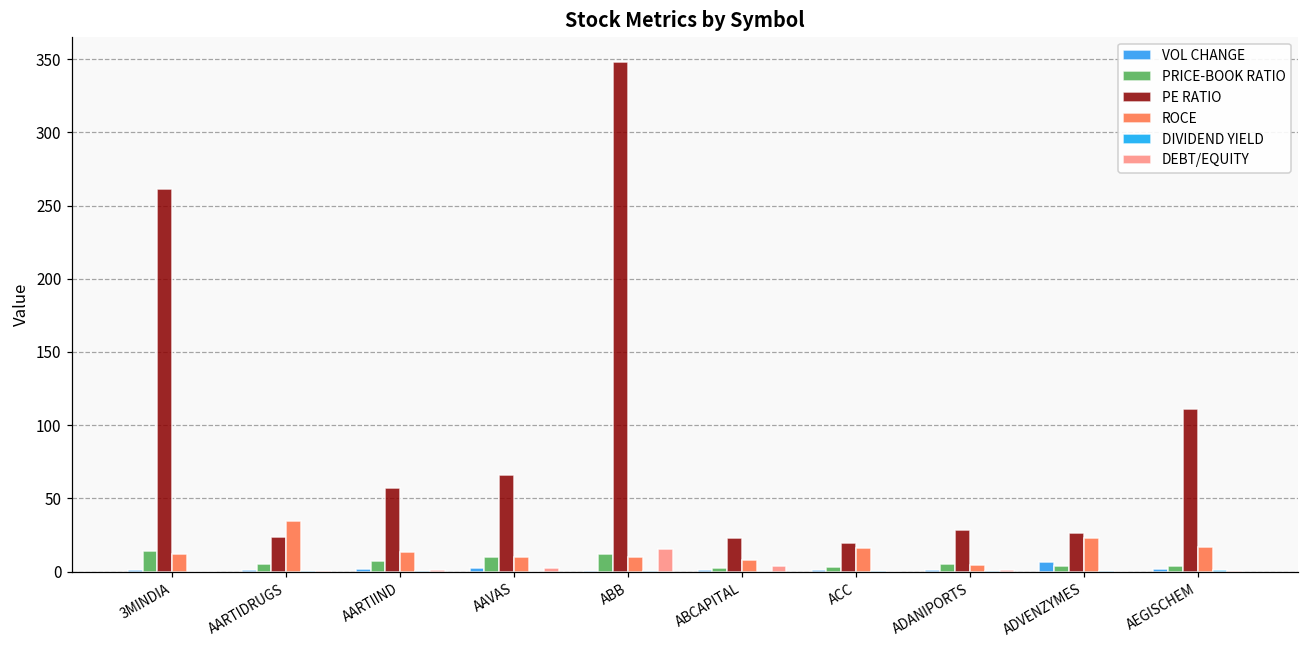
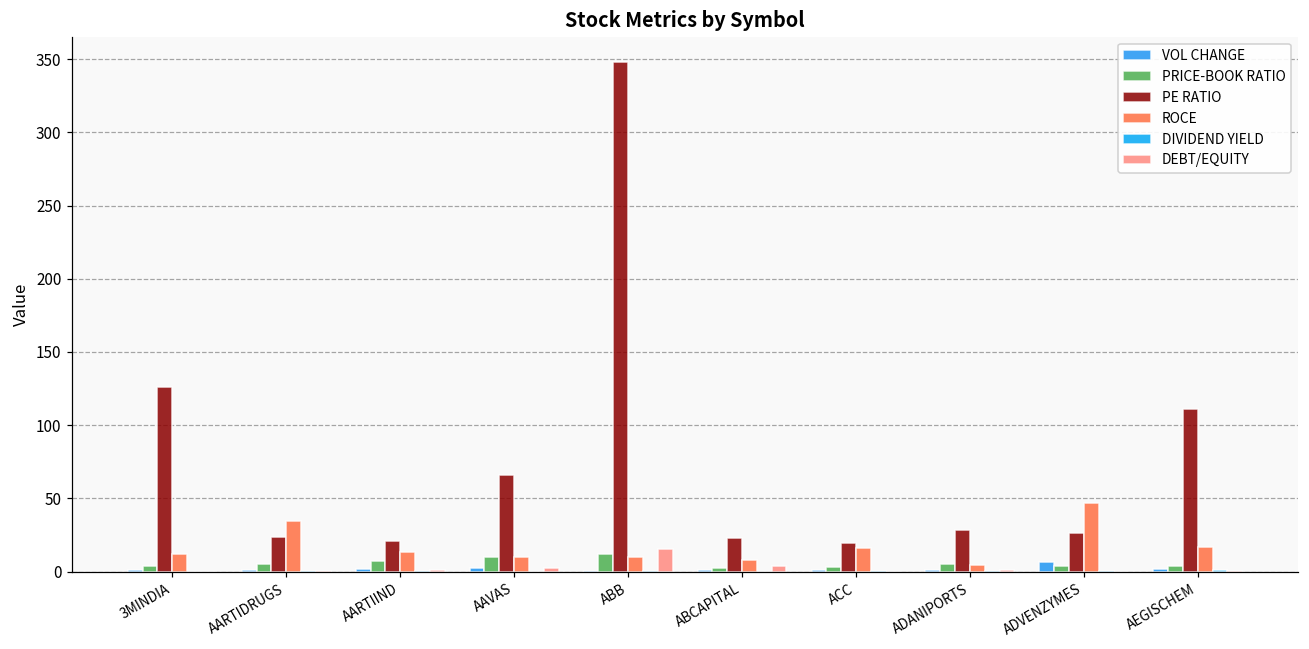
  {
    "PRICE-BOOK RATIO": {
-     "3MINDIA": 14,
+     "3MINDIA": 4,
      "AARTIDRUGS": 5,
      "AARTIIND": 7,
      "AAVAS": 10,
      "ABB": 12,
      "ABCAPITAL": 2,
      "ACC": 3,
      "ADANIPORTS": 5,
      "ADVENZYMES": 4,
      "AEGISCHEM": 4
    },
    "PE RATIO": {
-     "3MINDIA": 261,
+     "3MINDIA": 126,
      "AARTIDRUGS": 24,
-     "AARTIIND": 57,
+     "AARTIIND": 21,
      "AAVAS": 66,
      "ABB": 348,
      "ABCAPITAL": 23,
      "ACC": 20,
      "ADANIPORTS": 28,
      "ADVENZYMES": 26,
      "AEGISCHEM": 111
    },
    "ROCE": {
      "3MINDIA": 12,
      "AARTIDRUGS": 34,
      "AARTIIND": 13,
      "AAVAS": 10,
      "ABB": 10,
      "ABCAPITAL": 8,
      "ACC": 16,
      "ADANIPORTS": 5,
-     "ADVENZYMES": 23,
+     "ADVENZYMES": 47,
      "AEGISCHEM": 17
    },
    "DEBT/EQUITY": {
      "AAVAS": 3,
      "ABB": 15,
      "ABCAPITAL": 4
    }
  }
